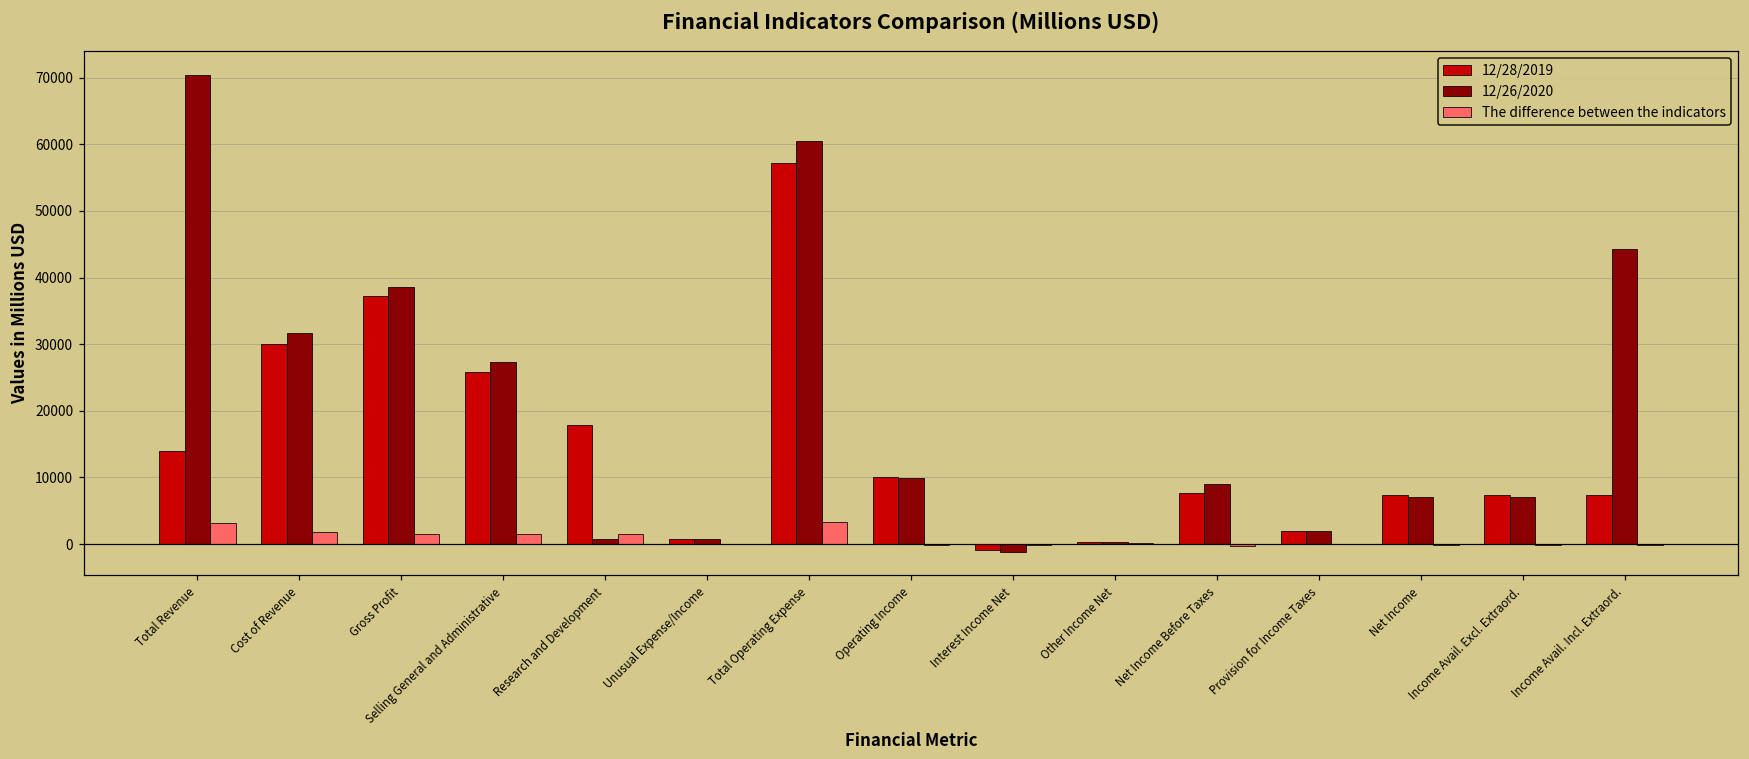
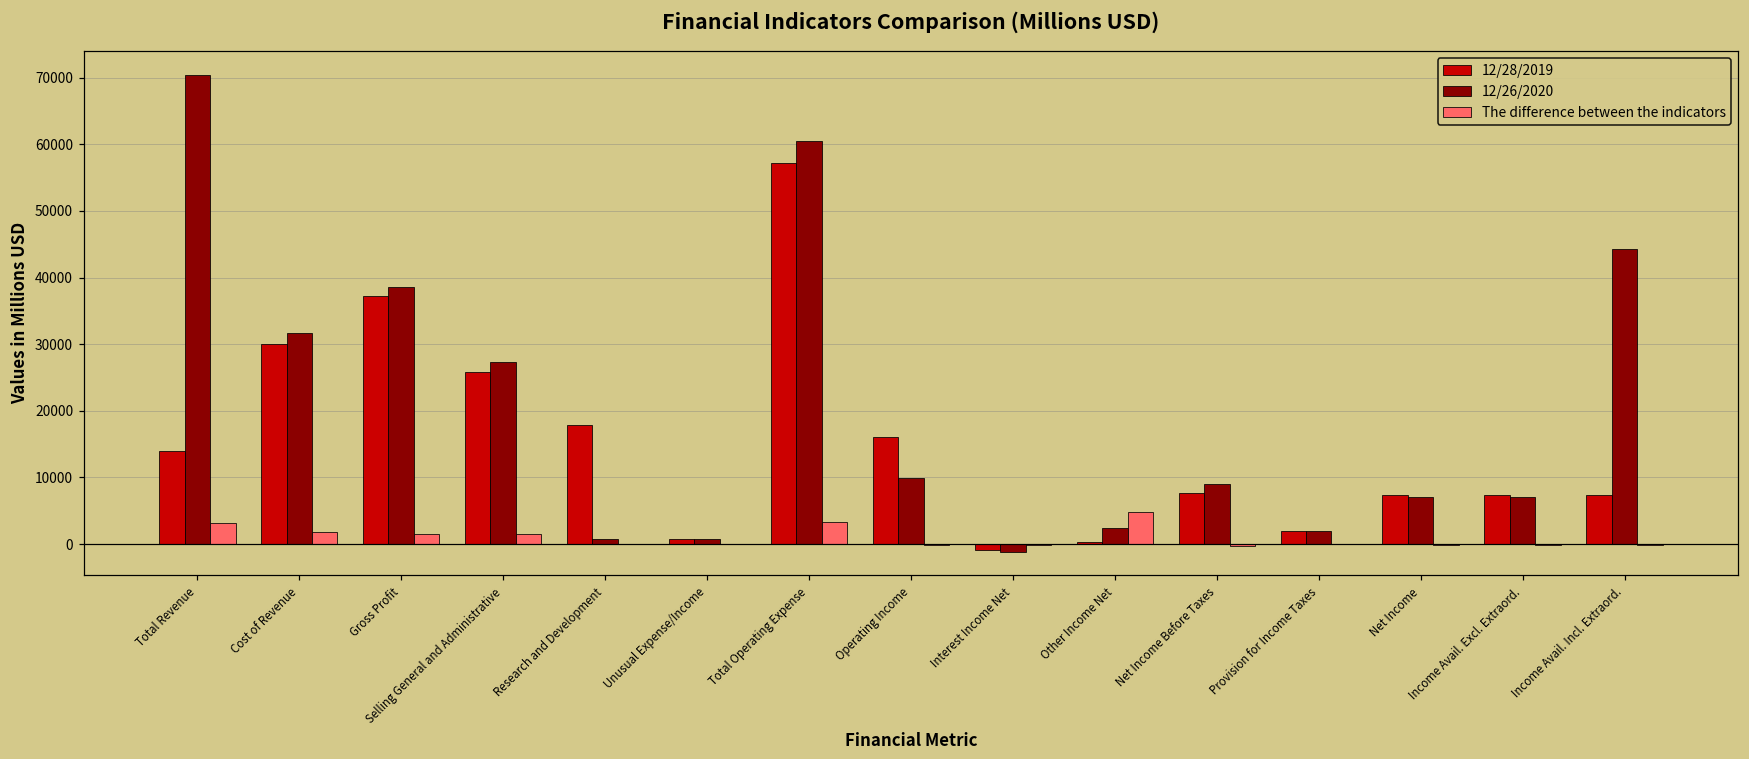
  {
    "12/28/2019": {
      "Total Revenue": 14000,
      "Cost of Revenue": 30000,
      "Gross Profit": 37000,
      "Selling General and Administrative": 26000,
      "Research and Development": 18000,
      "Unusual Expense/Income": 1000,
      "Total Operating Expense": 57000,
-     "Operating Income": 10000,
+     "Operating Income": 16000,
      "Interest Income Net": -1000,
      "Net Income Before Taxes": 8000,
      "Provision for Income Taxes": 2000,
      "Net Income": 7000,
      "Income Avail. Excl. Extraord.": 7000,
      "Income Avail. Incl. Extraord.": 7000
    },
    "12/26/2020": {
      "Total Revenue": 70000,
      "Cost of Revenue": 32000,
      "Gross Profit": 39000,
      "Selling General and Administrative": 27000,
      "Research and Development": 1000,
      "Unusual Expense/Income": 1000,
      "Total Operating Expense": 61000,
      "Operating Income": 10000,
      "Interest Income Net": -1000,
-     "Other Income Net": 0,
+     "Other Income Net": 2000,
      "Net Income Before Taxes": 9000,
      "Provision for Income Taxes": 2000,
      "Net Income": 7000,
      "Income Avail. Excl. Extraord.": 7000,
      "Income Avail. Incl. Extraord.": 44000
    },
    "The difference between the indicators": {
      "Total Revenue": 3000,
      "Cost of Revenue": 2000,
      "Gross Profit": 1000,
      "Selling General and Administrative": 2000,
-     "Research and Development": 1000,
+     "Research and Development": 0,
      "Total Operating Expense": 3000,
-     "Other Income Net": 0
+     "Other Income Net": 5000
    }
  }
